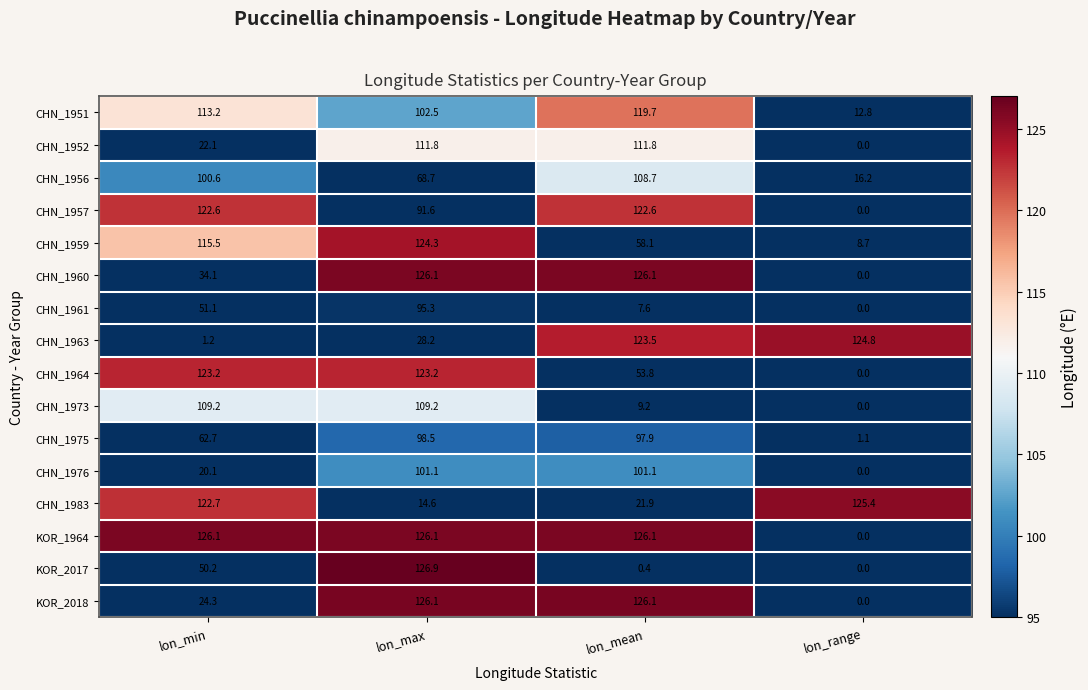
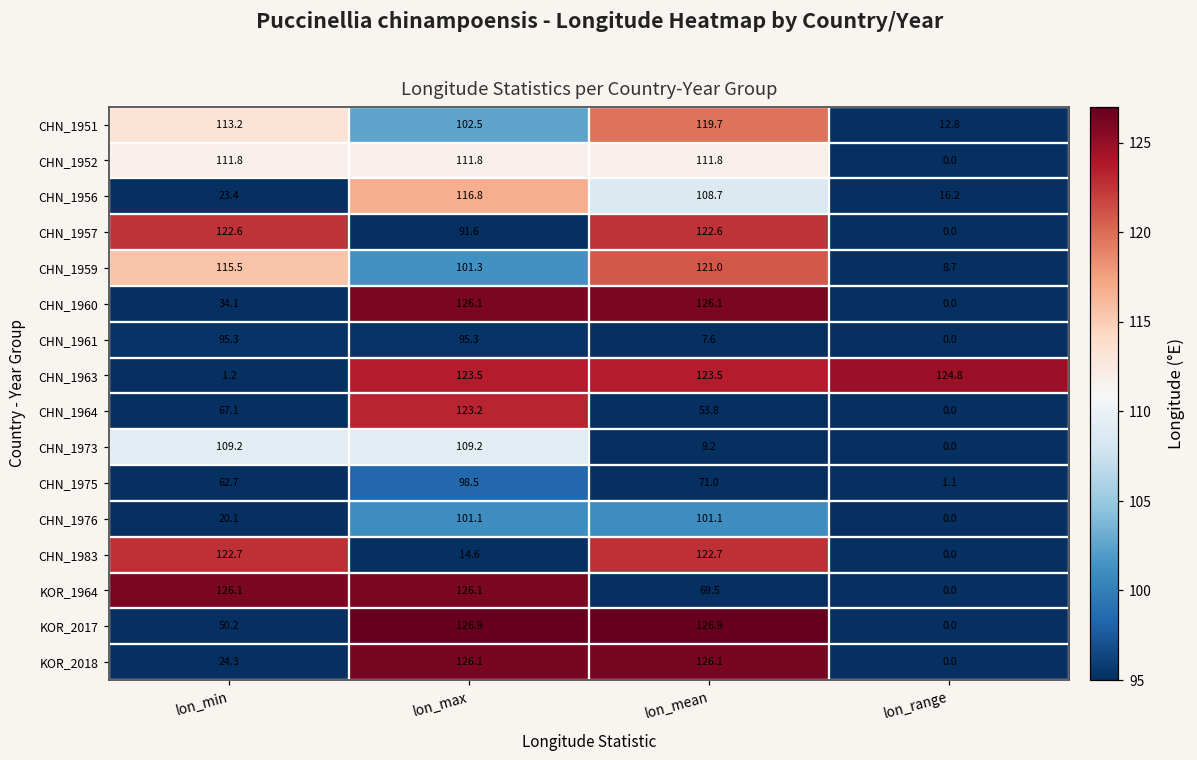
  {
    "CHN_1951": {
      "lon_min": 113.2,
      "lon_max": 102.5,
      "lon_mean": 119.7,
      "lon_range": 12.8
    },
    "CHN_1952": {
-     "lon_min": 22.1,
+     "lon_min": 111.8,
      "lon_max": 111.8,
      "lon_mean": 111.8,
      "lon_range": 0.0
    },
    "CHN_1956": {
-     "lon_min": 100.6,
-     "lon_max": 68.7,
+     "lon_min": 23.4,
+     "lon_max": 116.8,
      "lon_mean": 108.7,
      "lon_range": 16.2
    },
    "CHN_1957": {
      "lon_min": 122.6,
      "lon_max": 91.6,
      "lon_mean": 122.6,
      "lon_range": 0.0
    },
    "CHN_1959": {
      "lon_min": 115.5,
-     "lon_max": 124.3,
-     "lon_mean": 58.1,
+     "lon_max": 101.3,
+     "lon_mean": 121.0,
      "lon_range": 8.7
    },
    "CHN_1960": {
      "lon_min": 34.1,
      "lon_max": 126.1,
      "lon_mean": 126.1,
      "lon_range": 0.0
    },
    "CHN_1961": {
-     "lon_min": 51.1,
+     "lon_min": 95.3,
      "lon_max": 95.3,
      "lon_mean": 7.6,
      "lon_range": 0.0
    },
    "CHN_1963": {
      "lon_min": 1.2,
-     "lon_max": 28.2,
+     "lon_max": 123.5,
      "lon_mean": 123.5,
      "lon_range": 124.8
    },
    "CHN_1964": {
-     "lon_min": 123.2,
+     "lon_min": 67.1,
      "lon_max": 123.2,
      "lon_mean": 53.8,
      "lon_range": 0.0
    },
    "CHN_1973": {
      "lon_min": 109.2,
      "lon_max": 109.2,
      "lon_mean": 9.2,
      "lon_range": 0.0
    },
    "CHN_1975": {
      "lon_min": 62.7,
      "lon_max": 98.5,
-     "lon_mean": 97.9,
+     "lon_mean": 71.0,
      "lon_range": 1.1
    },
    "CHN_1976": {
      "lon_min": 20.1,
      "lon_max": 101.1,
      "lon_mean": 101.1,
      "lon_range": 0.0
    },
    "CHN_1983": {
      "lon_min": 122.7,
      "lon_max": 14.6,
-     "lon_mean": 21.9,
-     "lon_range": 125.4
+     "lon_mean": 122.7,
+     "lon_range": 0.0
    },
    "KOR_1964": {
      "lon_min": 126.1,
      "lon_max": 126.1,
-     "lon_mean": 126.1,
+     "lon_mean": 69.5,
      "lon_range": 0.0
    },
    "KOR_2017": {
      "lon_min": 50.2,
      "lon_max": 126.9,
-     "lon_mean": 0.4,
+     "lon_mean": 126.9,
      "lon_range": 0.0
    },
    "KOR_2018": {
      "lon_min": 24.3,
      "lon_max": 126.1,
      "lon_mean": 126.1,
      "lon_range": 0.0
    }
  }
